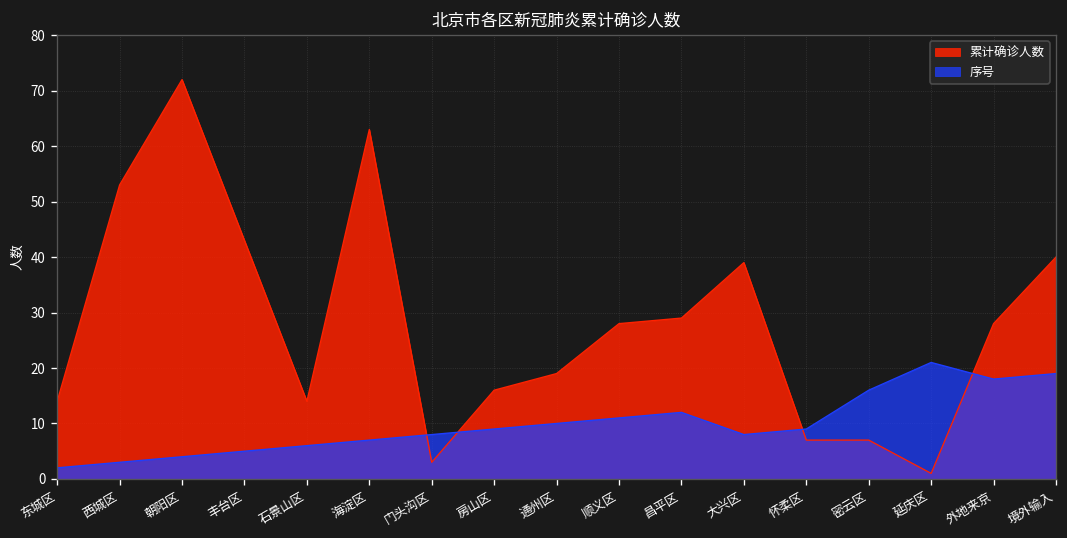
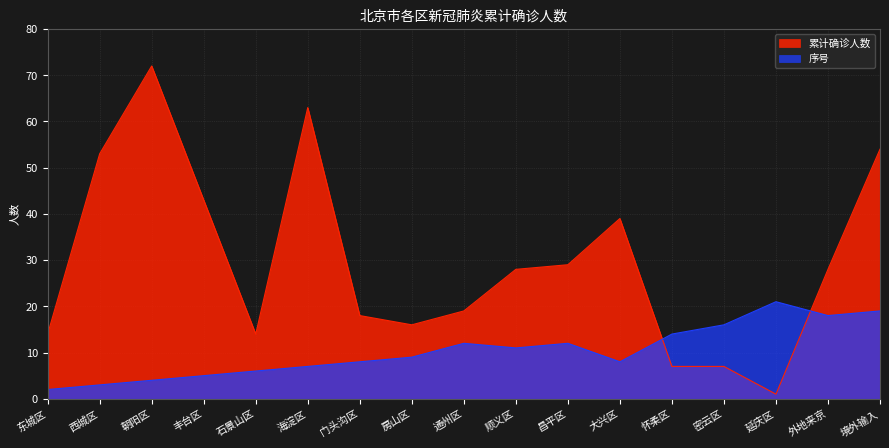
  {
    "累计确诊人数": {
      "东城区": 14,
      "西城区": 53,
      "朝阳区": 72,
      "丰台区": 43,
      "石景山区": 14,
      "海淀区": 63,
-     "门头沟区": 3,
+     "门头沟区": 18,
      "房山区": 16,
      "通州区": 19,
      "顺义区": 28,
      "昌平区": 29,
      "大兴区": 39,
      "怀柔区": 7,
      "密云区": 7,
      "延庆区": 1,
      "外地来京": 28,
-     "境外输入": 40
+     "境外输入": 54
    },
    "序号": {
      "东城区": 2,
      "西城区": 3,
      "朝阳区": 4,
      "丰台区": 5,
      "石景山区": 6,
      "海淀区": 7,
      "门头沟区": 8,
      "房山区": 9,
-     "通州区": 10,
+     "通州区": 12,
      "顺义区": 11,
      "昌平区": 12,
      "大兴区": 8,
-     "怀柔区": 9,
+     "怀柔区": 14,
      "密云区": 16,
      "延庆区": 21,
      "外地来京": 18,
      "境外输入": 19
    }
  }
